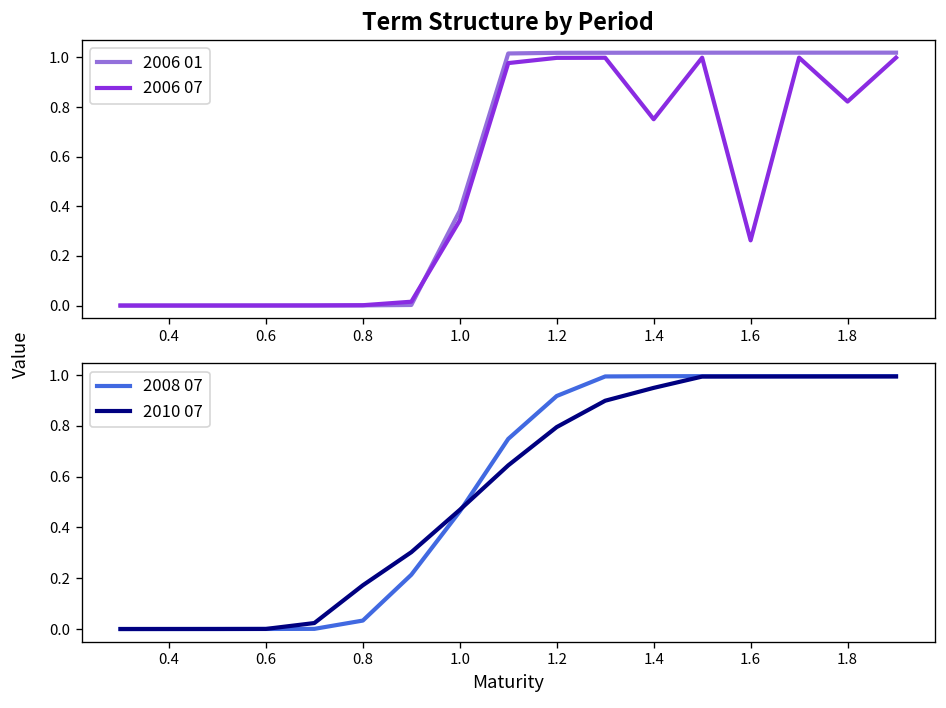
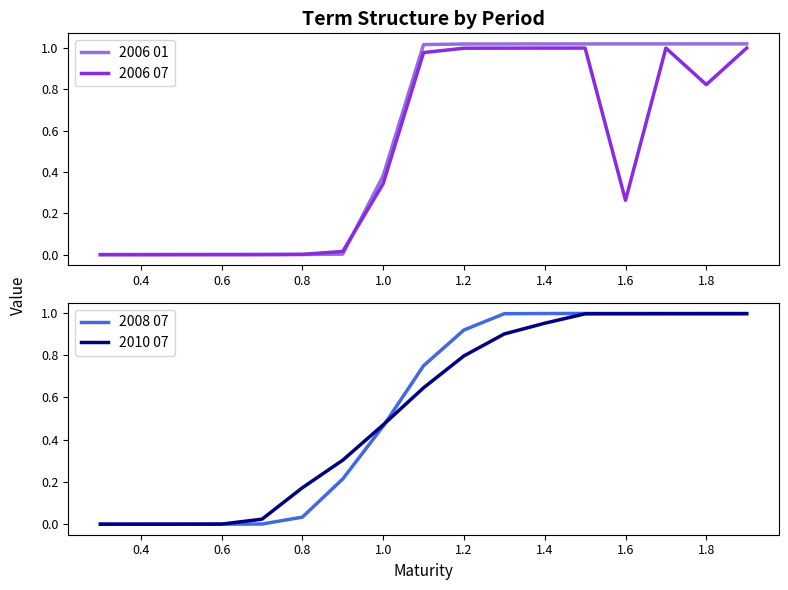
  {
    "Term Structure by Period": {
      "2006 01": {
        "1.0": 0.38,
        "1.2": 1.02,
        "1.4": 1.02,
        "1.6": 1.02,
        "1.8": 1.02
      },
      "2006 07": {
        "1.0": 0.34,
        "1.2": 1.00,
-       "1.4": 0.75,
+       "1.4": 1.00,
        "1.6": 0.26,
        "1.8": 0.82
      }
    }
  }
